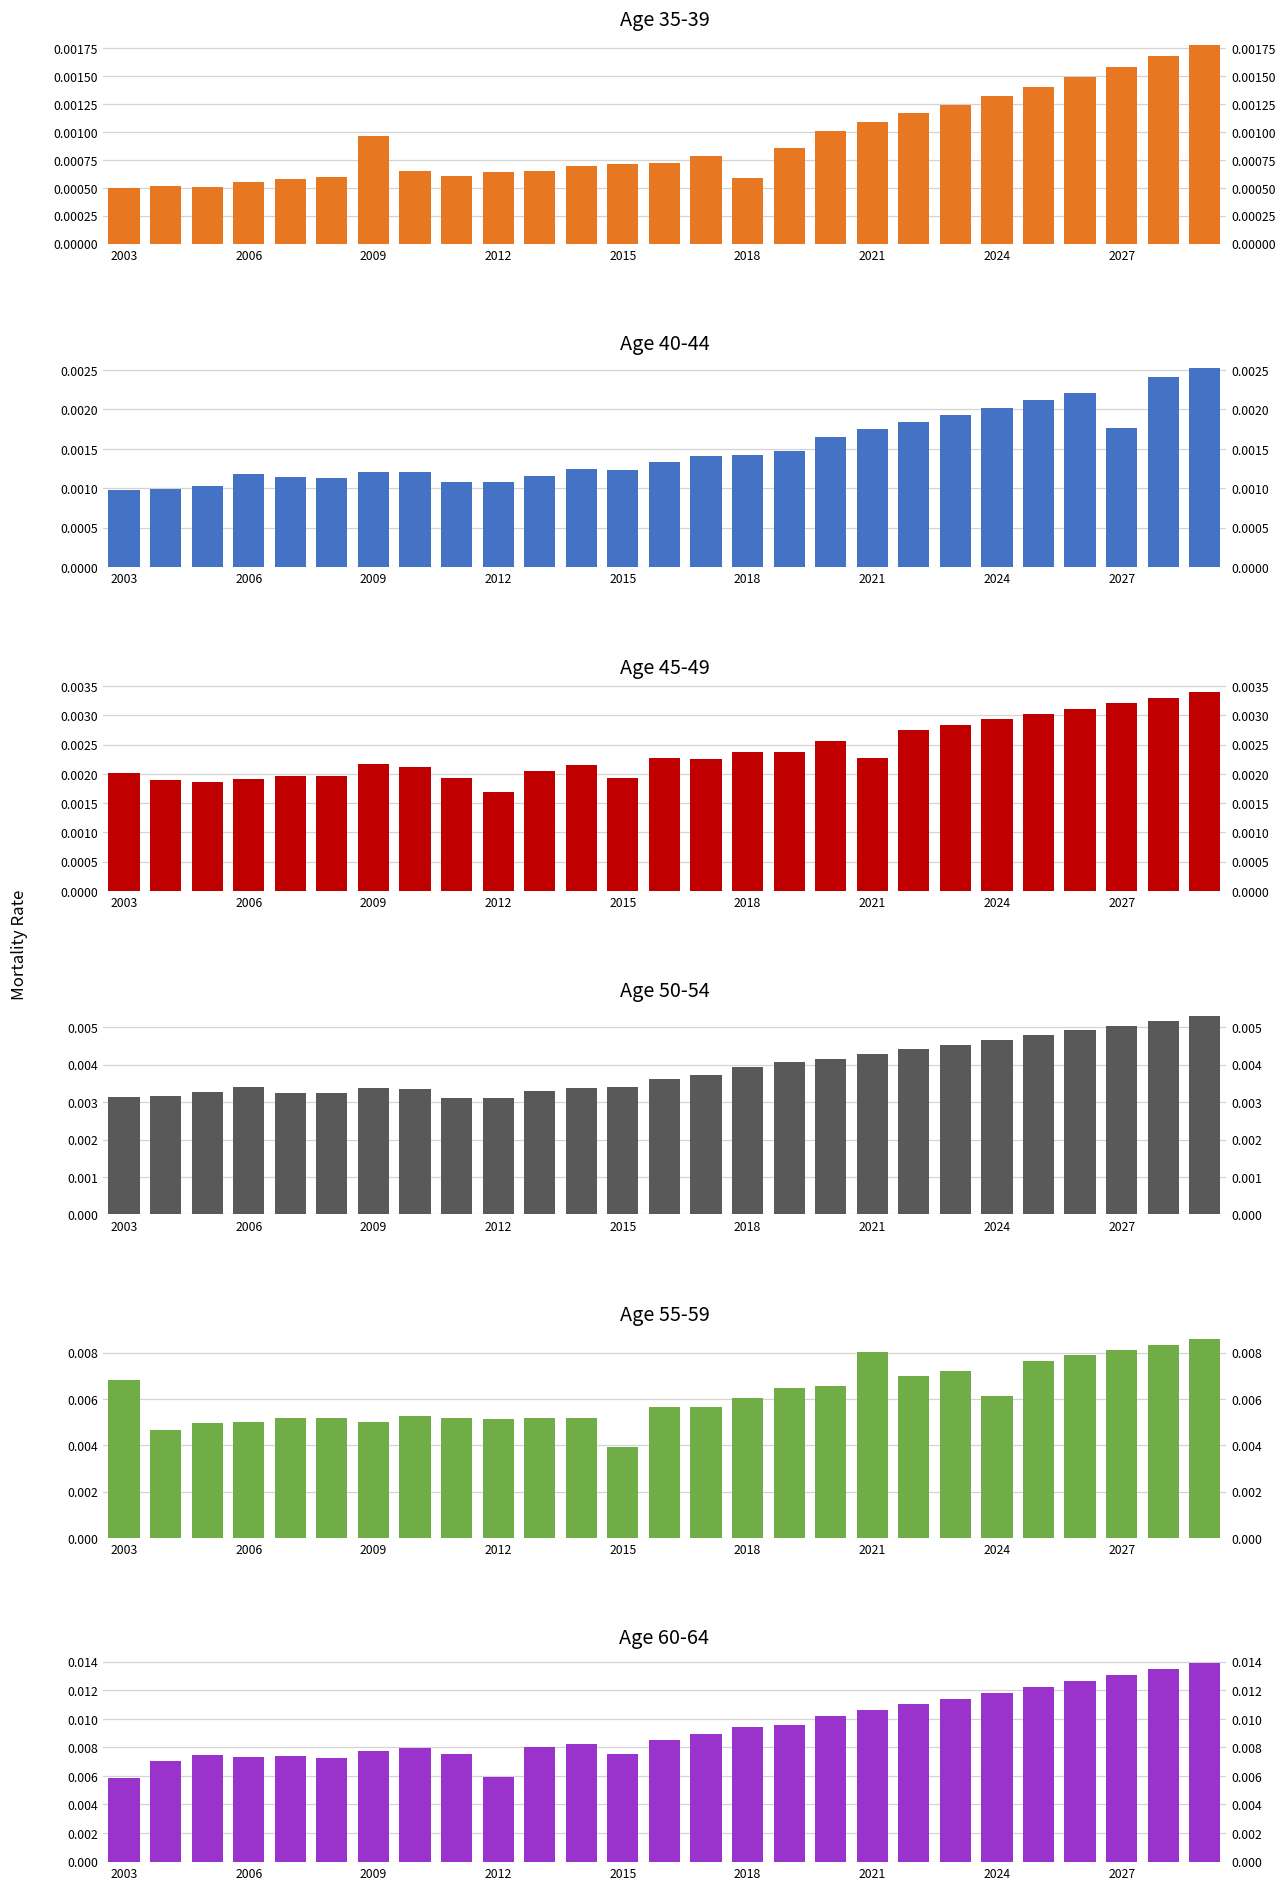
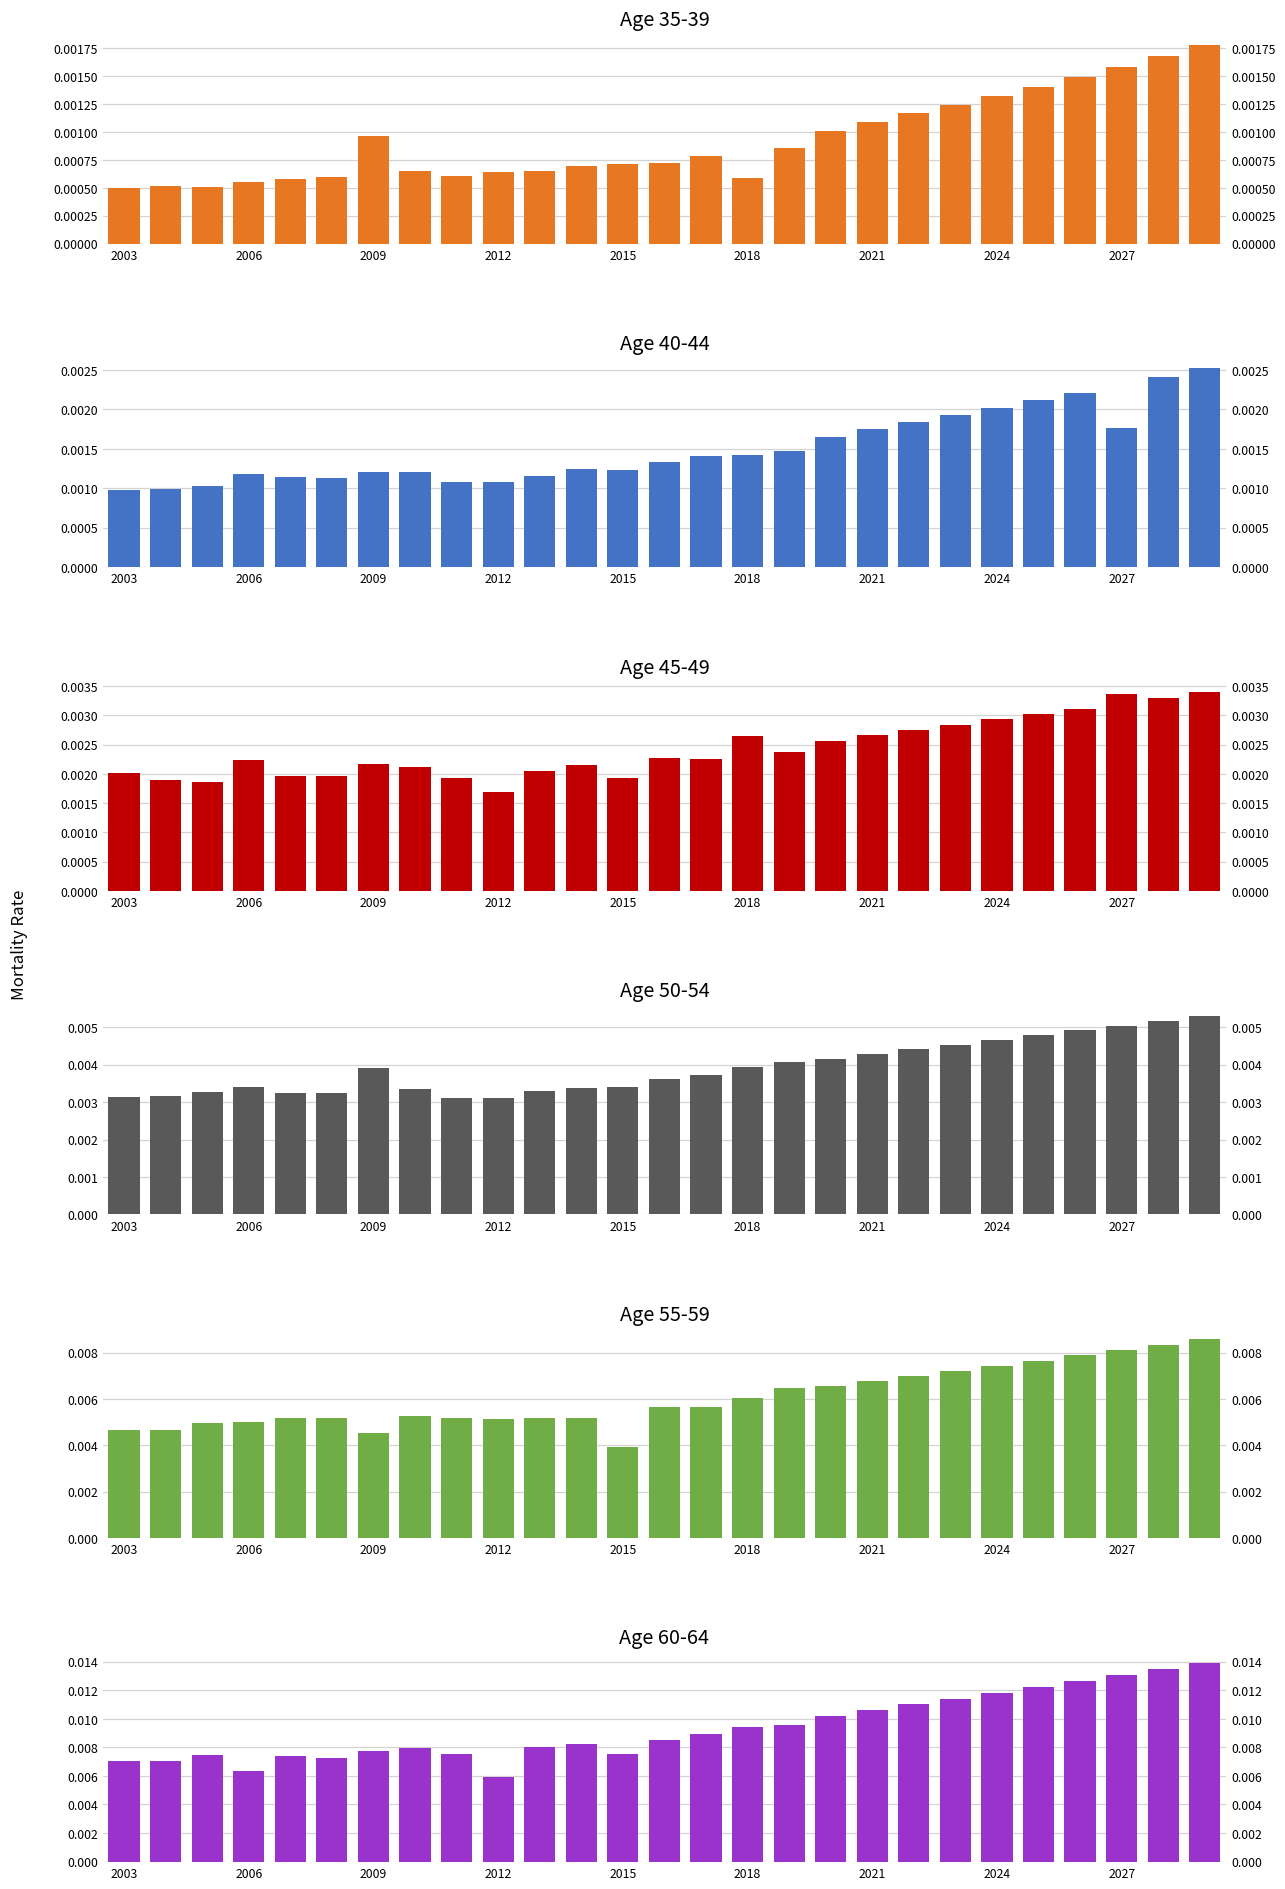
  {
    "Age 35-39": {
      "2003": 0.00049,
      "2006": 0.00055,
      "2009": 0.00096,
      "2012": 0.00064,
      "2015": 0.00071,
      "2018": 0.00059,
      "2021": 0.00109,
      "2024": 0.00132,
      "2027": 0.00158
    },
    "Age 40-44": {
      "2003": 0.0010,
      "2006": 0.0012,
      "2009": 0.0012,
      "2012": 0.0011,
      "2015": 0.0012,
      "2018": 0.0014,
      "2021": 0.0017,
      "2024": 0.0020,
      "2027": 0.0018
    },
    "Age 45-49": {
      "2003": 0.0020,
-     "2006": 0.0019,
+     "2006": 0.0022,
      "2009": 0.0022,
      "2012": 0.0017,
      "2015": 0.0019,
-     "2018": 0.0024,
-     "2021": 0.0023,
+     "2018": 0.0027,
+     "2021": 0.0027,
      "2024": 0.0029,
-     "2027": 0.0032
+     "2027": 0.0034
    },
    "Age 50-54": {
      "2003": 0.0031,
      "2006": 0.0034,
-     "2009": 0.0034,
+     "2009": 0.0039,
      "2012": 0.0031,
      "2015": 0.0034,
      "2018": 0.0039,
      "2021": 0.0043,
      "2024": 0.0047,
      "2027": 0.0050
    },
    "Age 55-59": {
-     "2003": 0.0068,
+     "2003": 0.0047,
      "2006": 0.0050,
-     "2009": 0.0050,
+     "2009": 0.0045,
      "2012": 0.0051,
      "2015": 0.0039,
      "2018": 0.0061,
-     "2021": 0.0080,
-     "2024": 0.0061,
+     "2021": 0.0068,
+     "2024": 0.0074,
      "2027": 0.0081
    },
    "Age 60-64": {
-     "2003": 0.0058,
-     "2006": 0.0073,
+     "2003": 0.0071,
+     "2006": 0.0063,
      "2009": 0.0078,
      "2012": 0.0059,
      "2015": 0.0075,
      "2018": 0.0094,
      "2021": 0.0106,
      "2024": 0.0118,
      "2027": 0.0130
    }
  }
